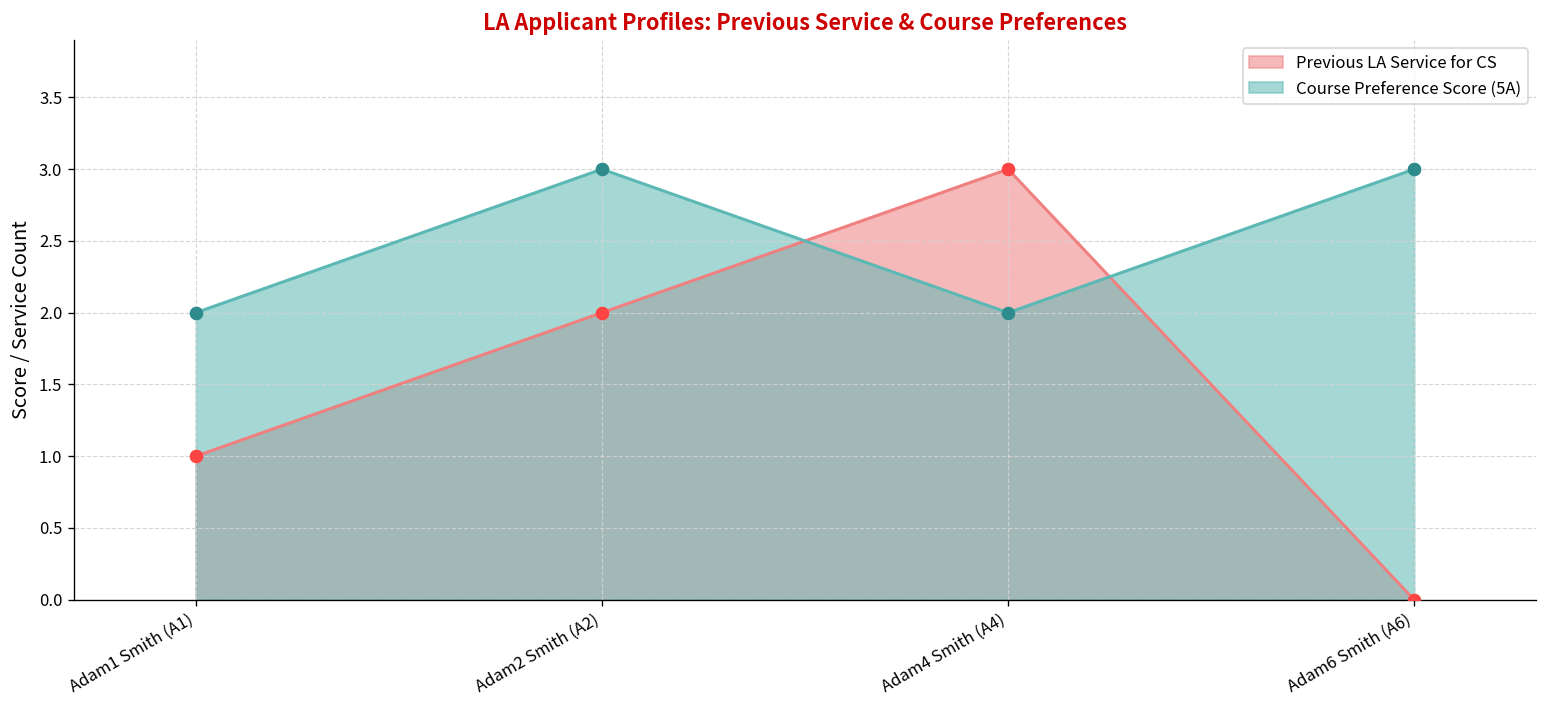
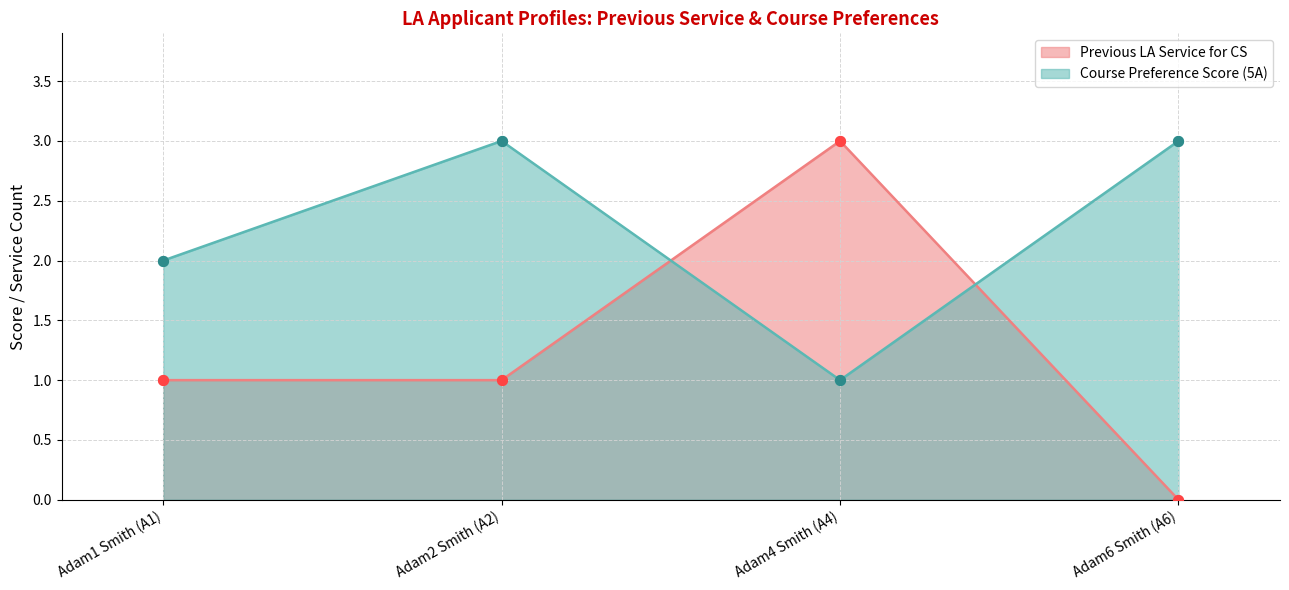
  {
    "Previous LA Service for CS": {
      "Adam1 Smith (A1)": 1,
-     "Adam2 Smith (A2)": 2,
+     "Adam2 Smith (A2)": 1,
      "Adam4 Smith (A4)": 3,
      "Adam6 Smith (A6)": 0
    },
    "Course Preference Score (5A)": {
      "Adam1 Smith (A1)": 2,
      "Adam2 Smith (A2)": 3,
-     "Adam4 Smith (A4)": 2,
+     "Adam4 Smith (A4)": 1,
      "Adam6 Smith (A6)": 3
    }
  }
